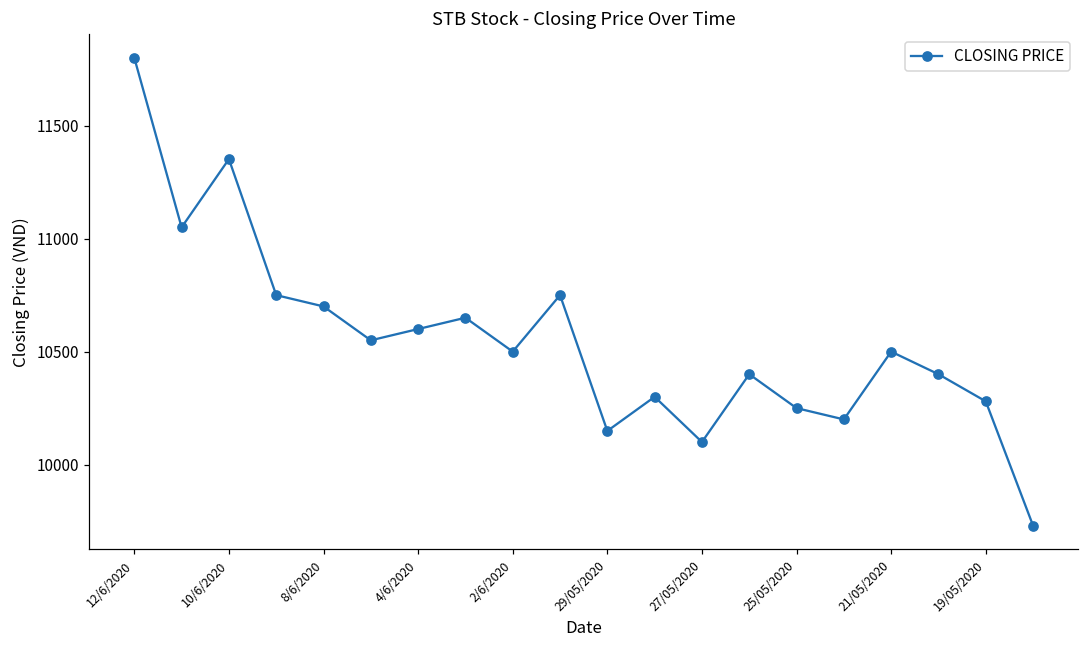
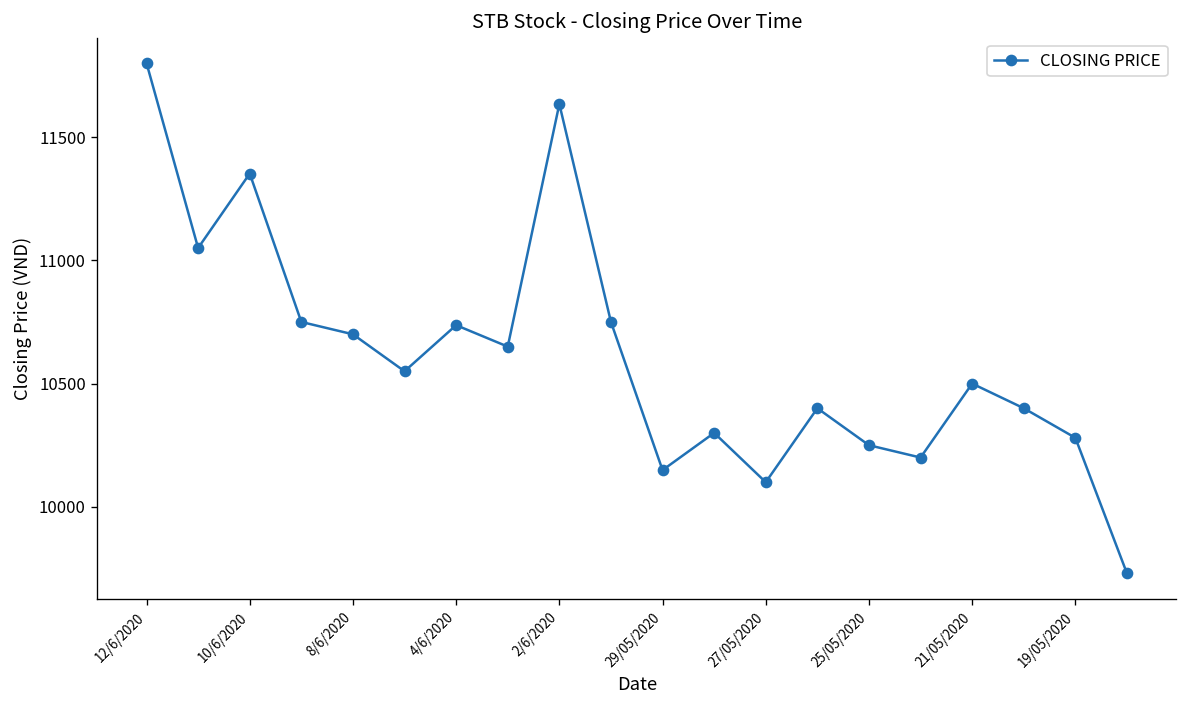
  {
    "12/6/2020": 11800,
    "10/6/2020": 11350,
    "8/6/2020": 10700,
-   "4/6/2020": 10600,
-   "2/6/2020": 10500,
+   "4/6/2020": 10740,
+   "2/6/2020": 11630,
    "29/05/2020": 10150,
    "27/05/2020": 10100,
    "25/05/2020": 10250,
    "21/05/2020": 10500,
    "19/05/2020": 10280
  }
